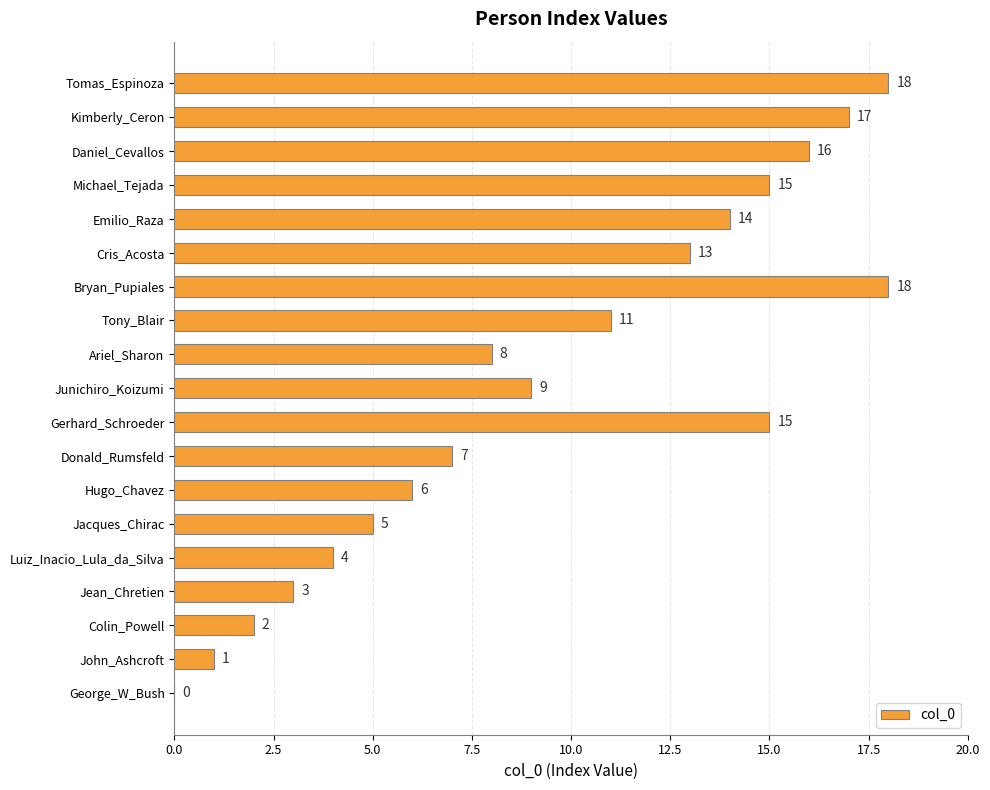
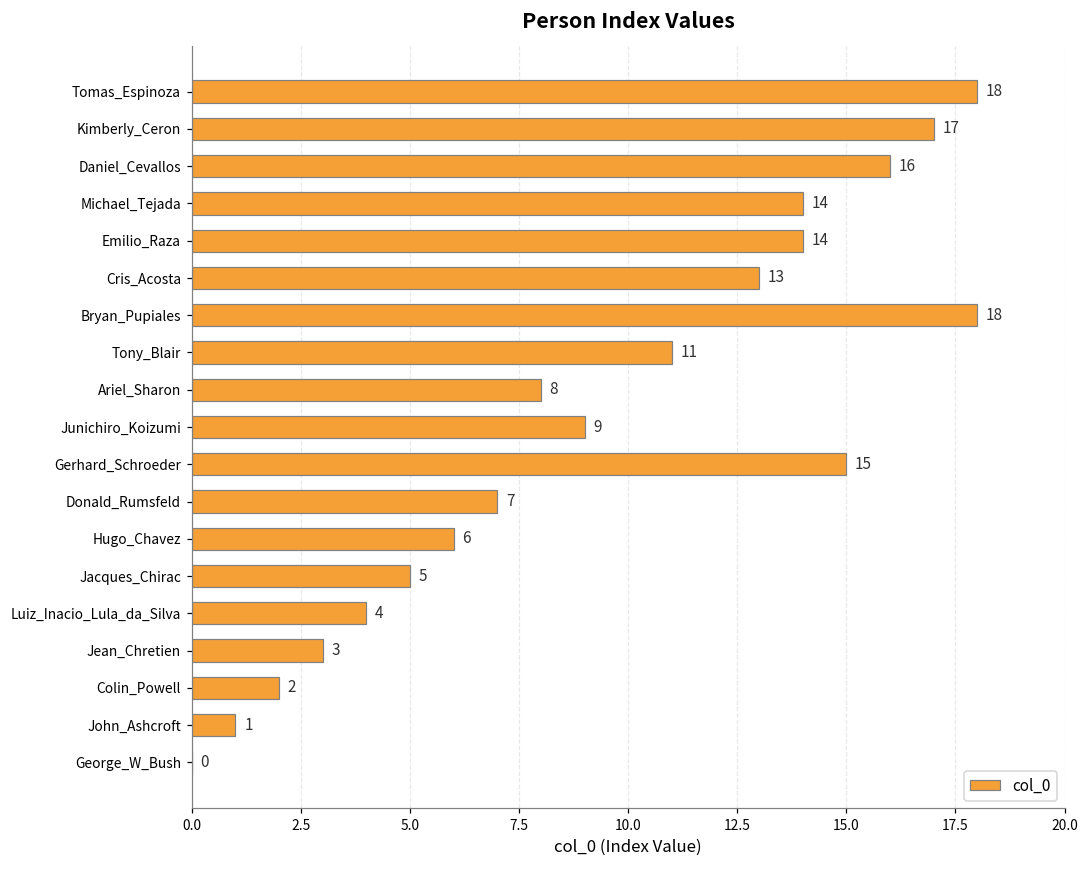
  {
    "Tomas_Espinoza": 18,
    "Kimberly_Ceron": 17,
    "Daniel_Cevallos": 16,
-   "Michael_Tejada": 15,
+   "Michael_Tejada": 14,
    "Emilio_Raza": 14,
    "Cris_Acosta": 13,
    "Bryan_Pupiales": 18,
    "Tony_Blair": 11,
    "Ariel_Sharon": 8,
    "Junichiro_Koizumi": 9,
    "Gerhard_Schroeder": 15,
    "Donald_Rumsfeld": 7,
    "Hugo_Chavez": 6,
    "Jacques_Chirac": 5,
    "Luiz_Inacio_Lula_da_Silva": 4,
    "Jean_Chretien": 3,
    "Colin_Powell": 2,
    "John_Ashcroft": 1,
    "George_W_Bush": 0
  }
